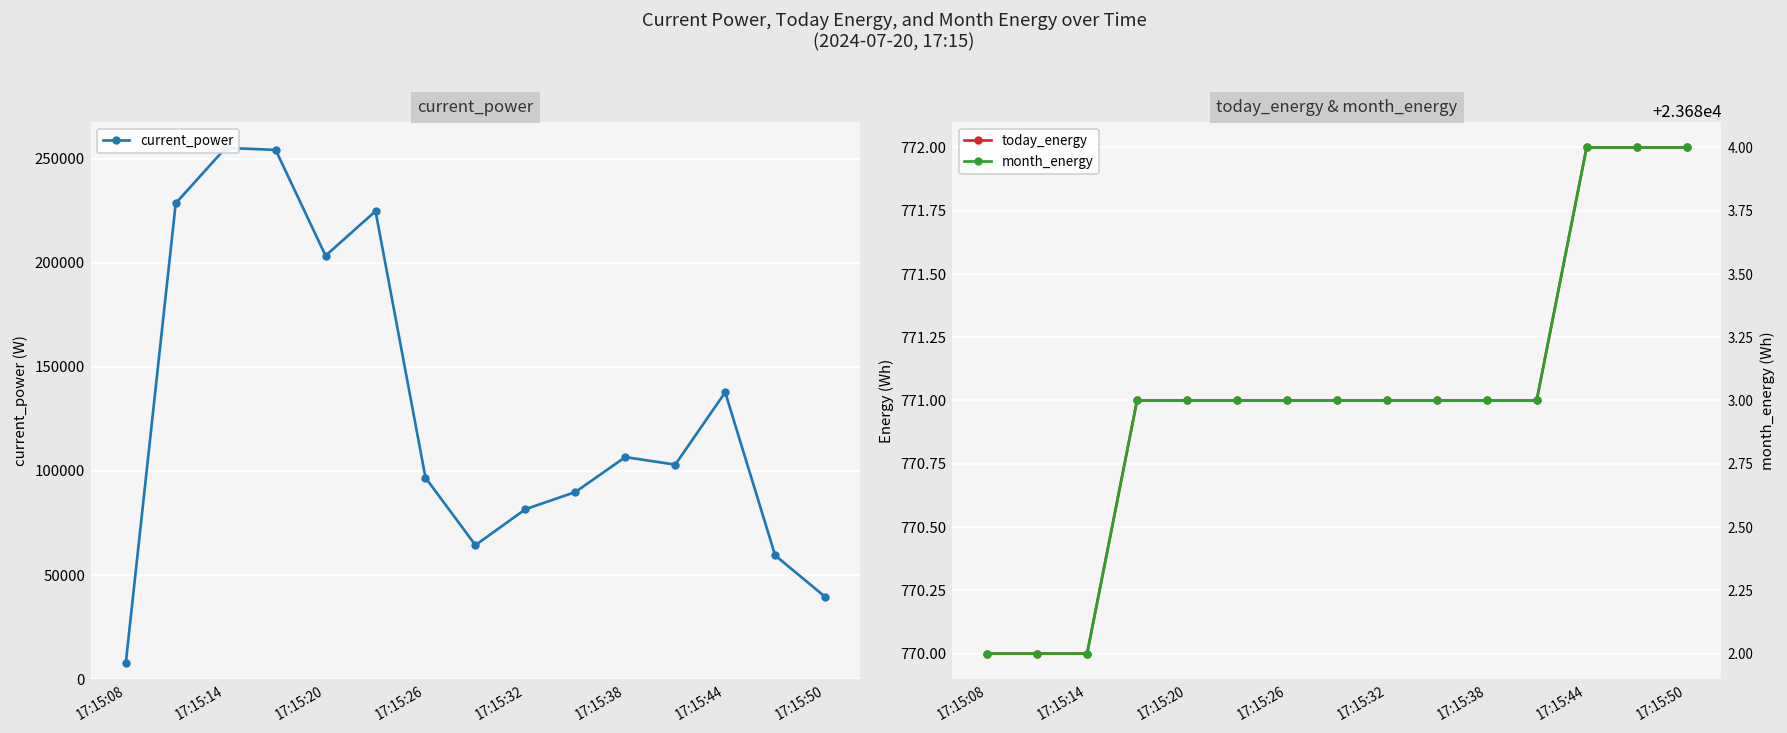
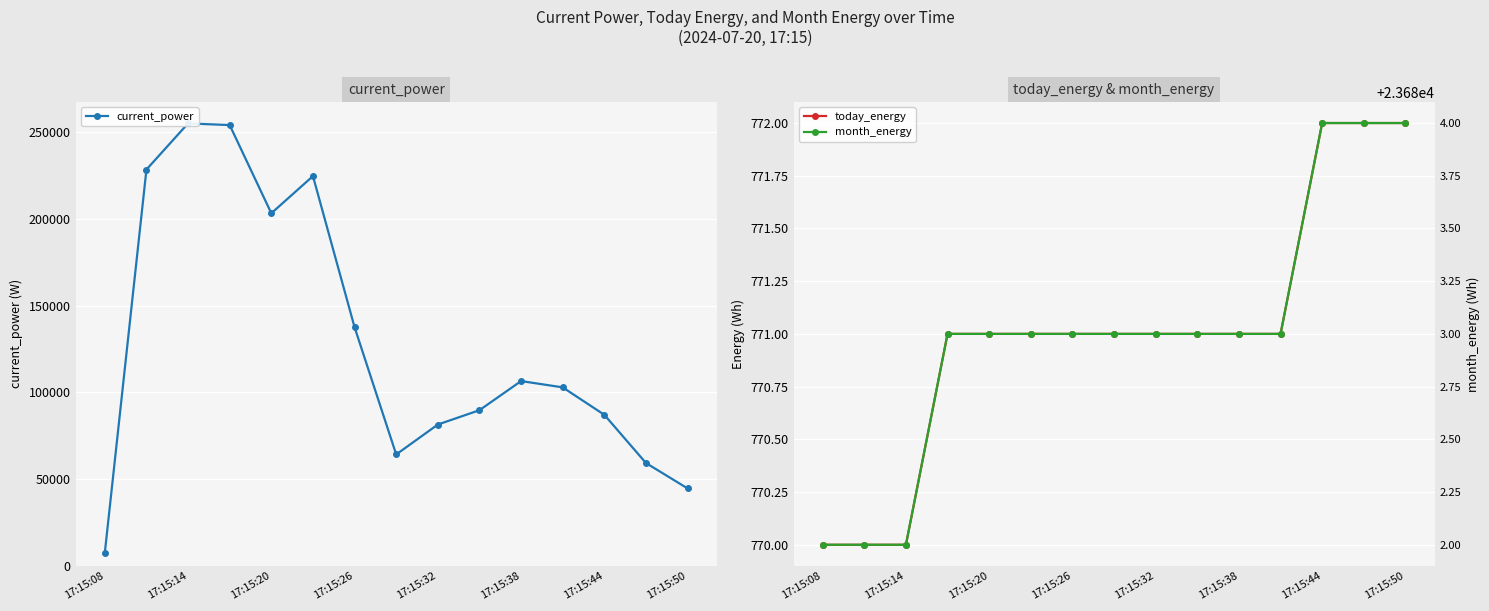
  {
    "current_power": {
      "17:15:08": 8000,
      "17:15:20": 203000,
-     "17:15:26": 97000,
+     "17:15:26": 138000,
      "17:15:32": 82000,
      "17:15:38": 107000,
-     "17:15:44": 138000,
-     "17:15:50": 39000
+     "17:15:44": 87000,
+     "17:15:50": 45000
    }
  }
